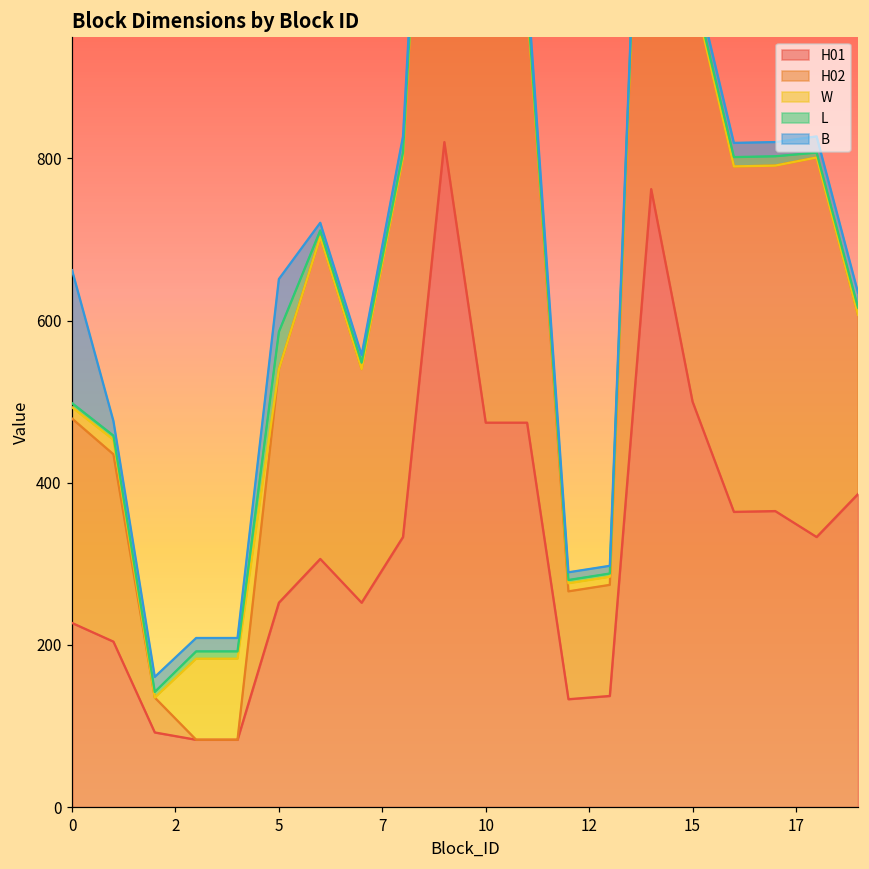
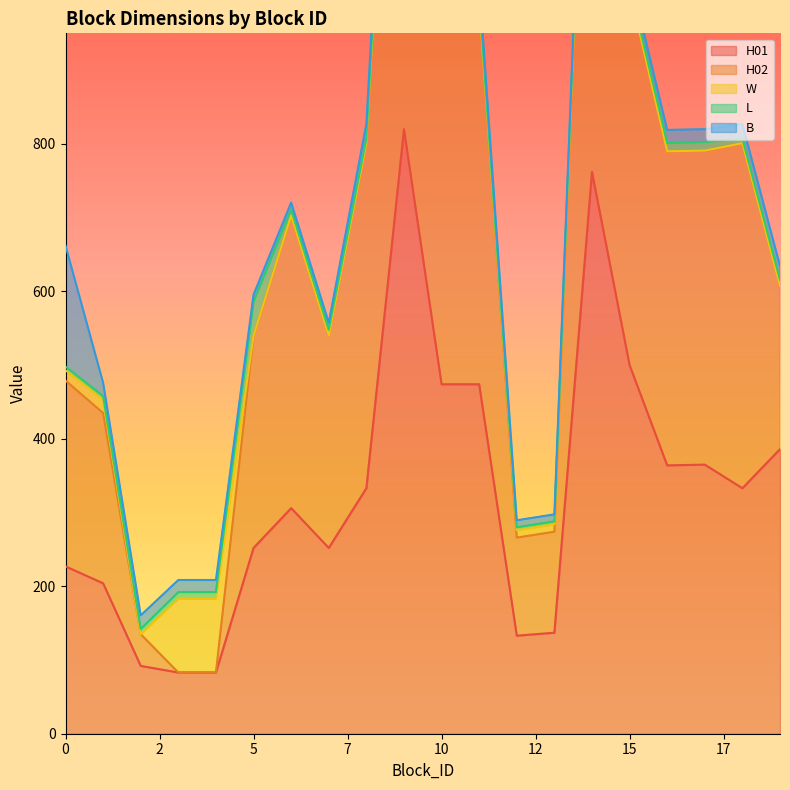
  {
    "L": {
      "0": 10,
      "5": 50
    },
    "B": {
      "0": 160,
-     "5": 70
+     "5": 10
    }
  }
